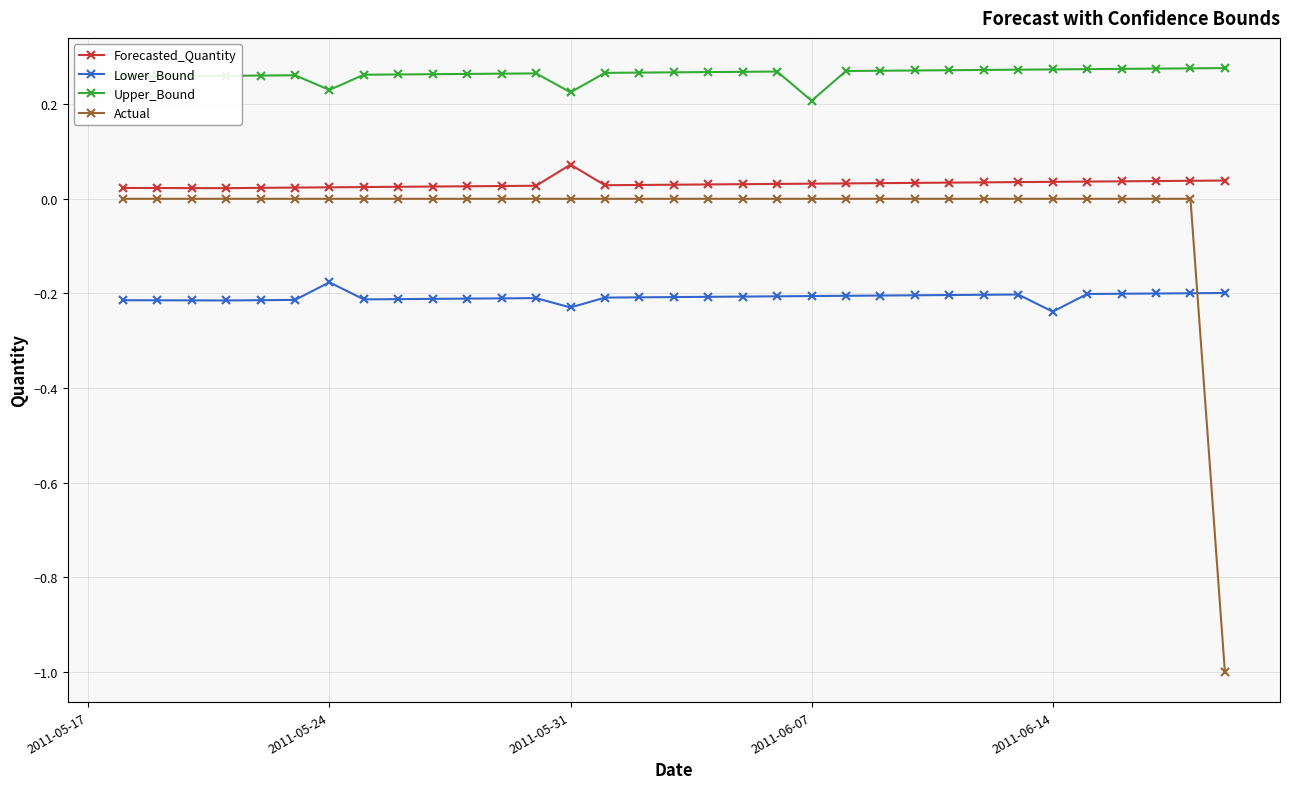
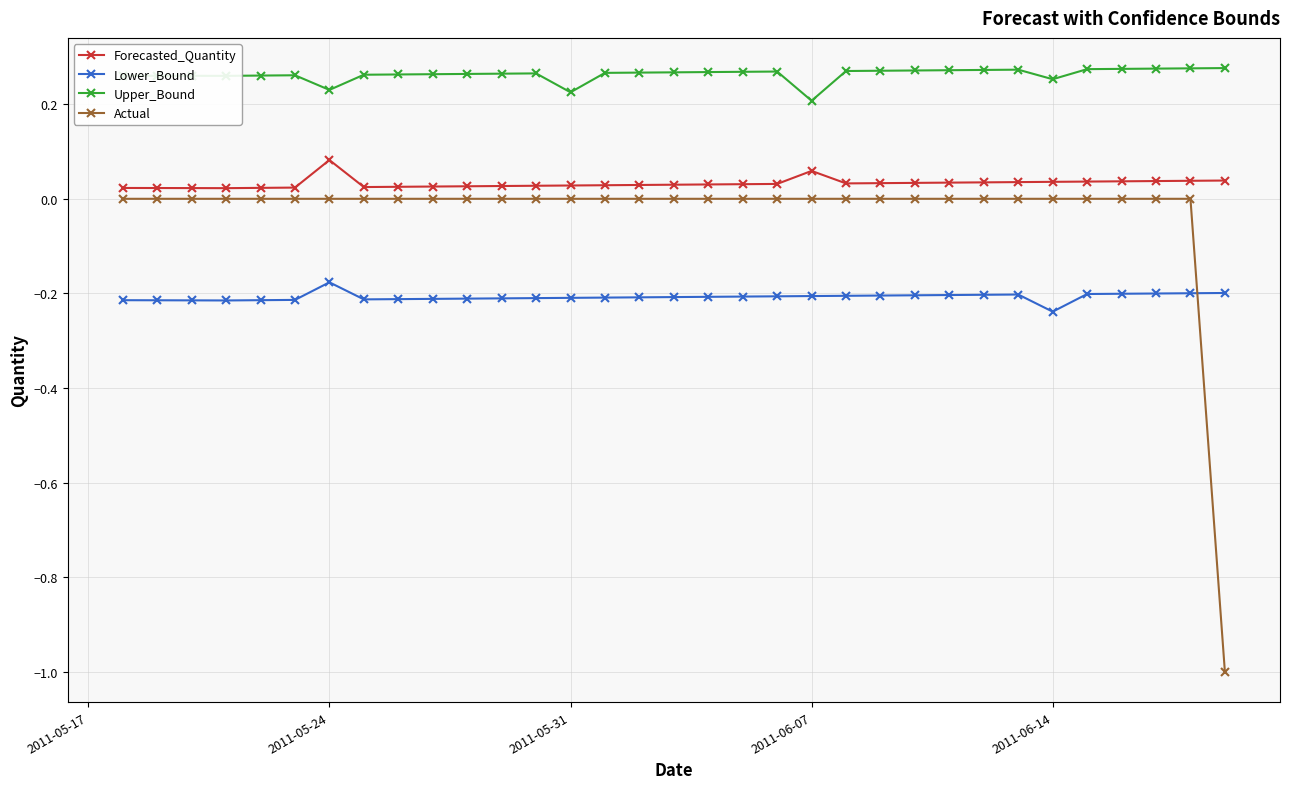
  {
    "Forecasted_Quantity": {
-     "2011-05-24": 0.02,
-     "2011-05-31": 0.07,
-     "2011-06-07": 0.03,
+     "2011-05-24": 0.08,
+     "2011-05-31": 0.03,
+     "2011-06-07": 0.06,
      "2011-06-14": 0.04
    },
    "Lower_Bound": {
      "2011-05-24": -0.18,
-     "2011-05-31": -0.23,
+     "2011-05-31": -0.21,
      "2011-06-07": -0.21,
      "2011-06-14": -0.24
    },
    "Upper_Bound": {
      "2011-05-24": 0.23,
      "2011-05-31": 0.23,
      "2011-06-07": 0.21,
-     "2011-06-14": 0.27
+     "2011-06-14": 0.25
    },
    "Actual": {
      "2011-05-24": 0.00,
      "2011-05-31": 0.00,
      "2011-06-07": 0.00,
      "2011-06-14": 0.00
    }
  }
